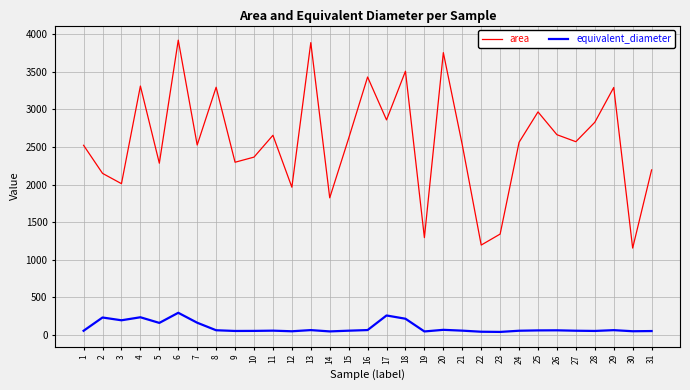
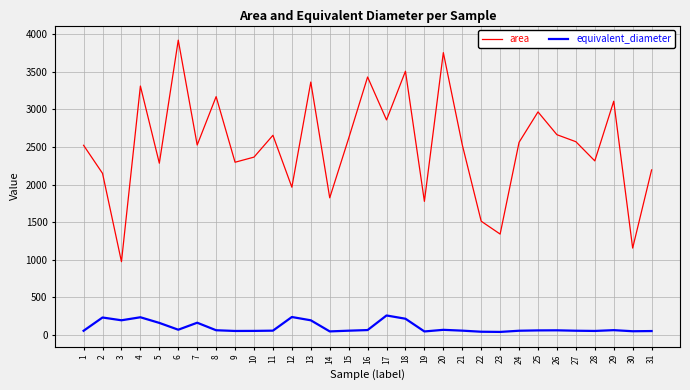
  {
    "area": {
      "1": 2500,
      "2": 2100,
-     "3": 2000,
+     "3": 1000,
      "4": 3300,
      "5": 2300,
      "6": 3900,
      "7": 2500,
-     "8": 3300,
+     "8": 3200,
      "9": 2300,
      "10": 2400,
      "11": 2700,
      "12": 2000,
-     "13": 3900,
+     "13": 3400,
      "14": 1800,
      "15": 2600,
      "16": 3400,
      "17": 2900,
      "18": 3500,
-     "19": 1300,
+     "19": 1800,
      "20": 3800,
      "21": 2500,
-     "22": 1200,
+     "22": 1500,
      "23": 1300,
      "24": 2600,
      "25": 3000,
      "26": 2700,
      "27": 2600,
-     "28": 2800,
-     "29": 3300,
+     "28": 2300,
+     "29": 3100,
      "30": 1200,
      "31": 2200
    },
    "equivalent_diameter": {
      "1": 100,
      "2": 200,
      "3": 200,
      "4": 200,
      "5": 200,
-     "6": 300,
+     "6": 100,
      "7": 200,
      "8": 100,
      "9": 100,
      "10": 100,
      "11": 100,
-     "12": 100,
-     "13": 100,
+     "12": 200,
+     "13": 200,
      "14": 0,
      "15": 100,
      "16": 100,
      "17": 300,
      "18": 200,
      "19": 0,
      "20": 100,
      "21": 100,
      "22": 0,
      "23": 0,
      "24": 100,
      "25": 100,
      "26": 100,
      "27": 100,
      "28": 100,
      "29": 100,
      "30": 100,
      "31": 100
    }
  }
